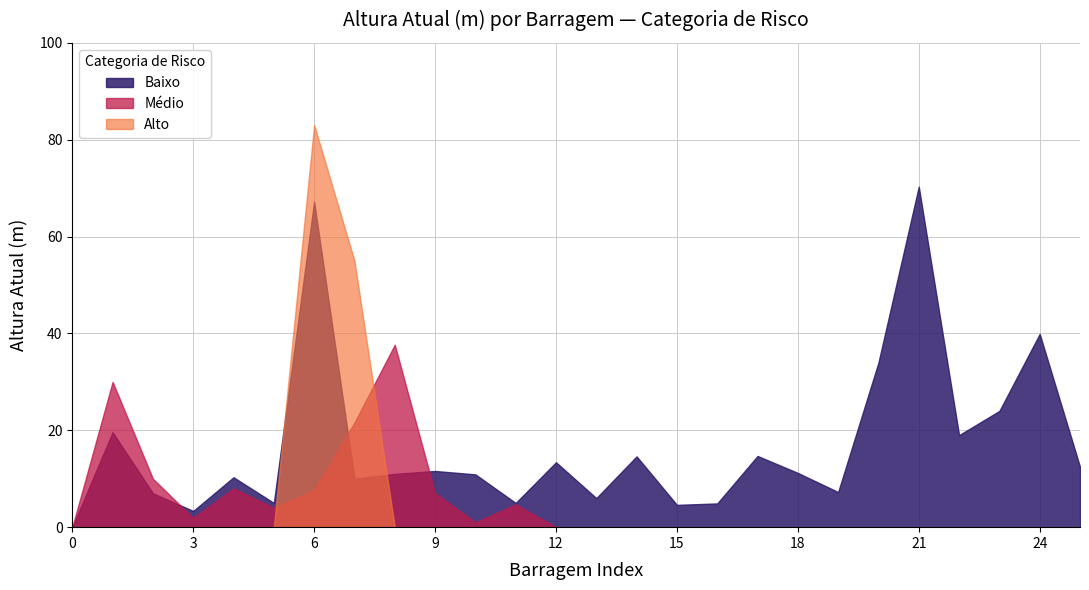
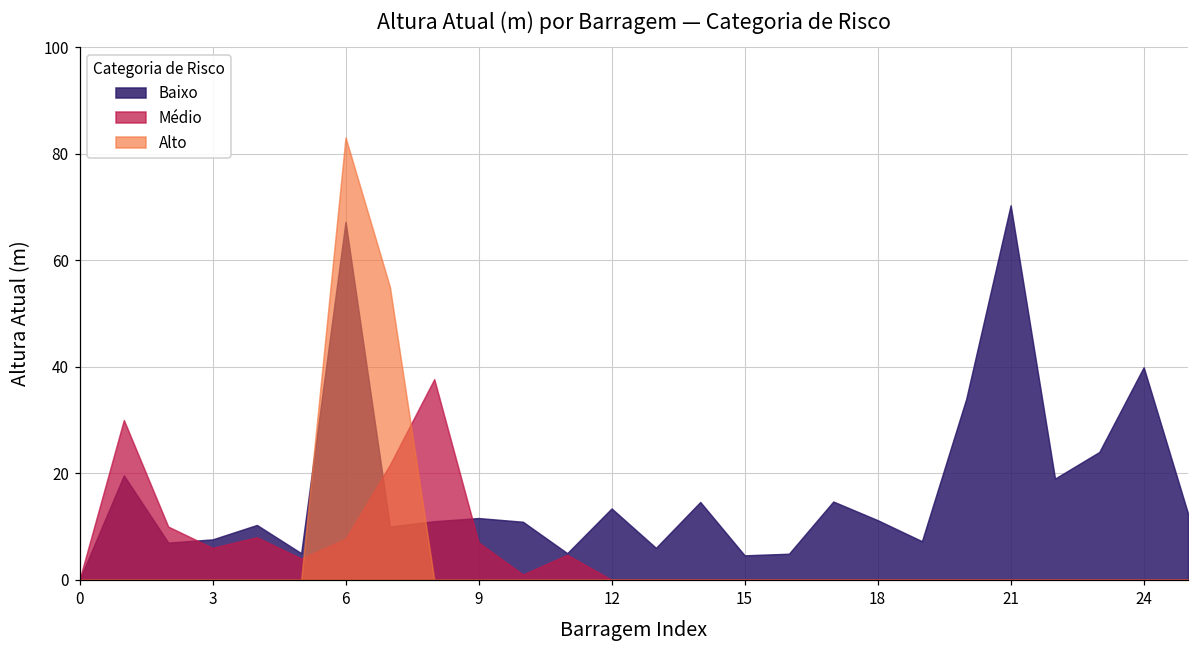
  {
    "Baixo": {
-     "3": 3,
+     "3": 8,
      "6": 67,
      "9": 12,
      "12": 13,
      "15": 5,
      "18": 11,
      "21": 70,
      "24": 40
    },
    "Médio": {
-     "3": 2,
+     "3": 6,
      "6": 8,
      "9": 7
    },
    "Alto": {
      "3": 0,
      "6": 83,
      "9": 0
    }
  }
